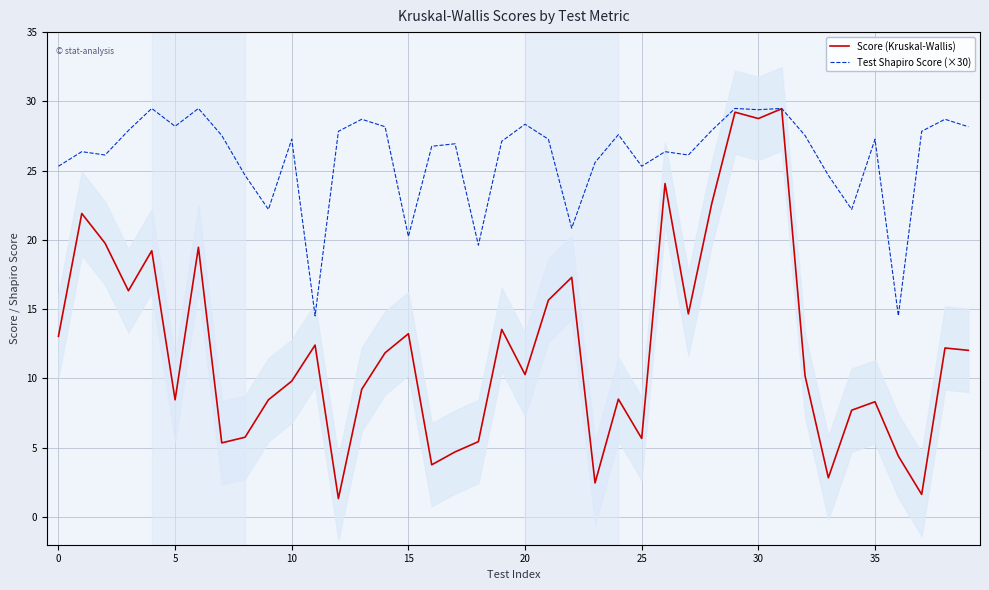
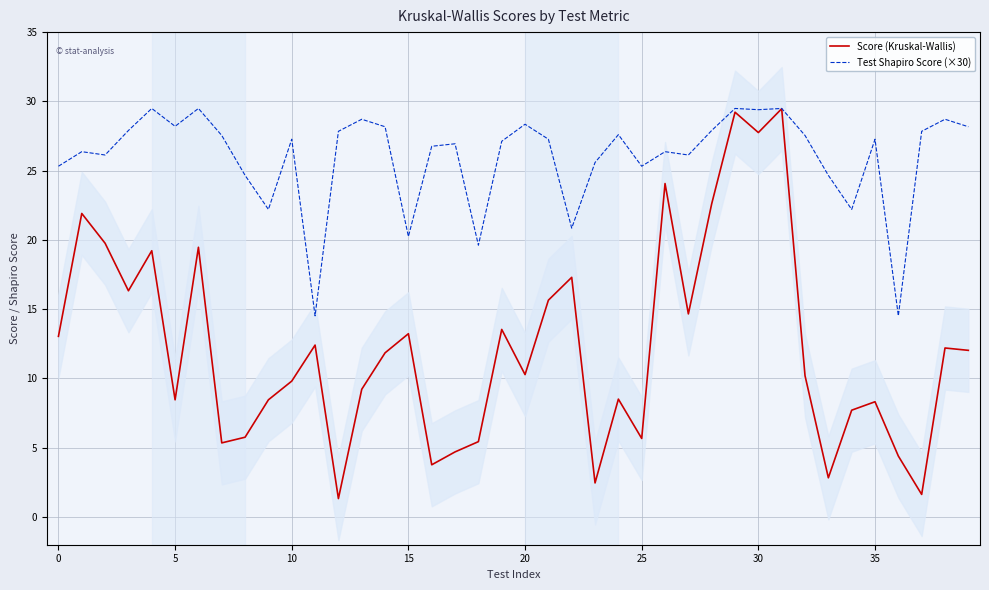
  {
    "Score (Kruskal-Wallis)": {
      "0": 13.0,
      "5": 8.5,
      "10": 9.8,
      "15": 13.2,
      "20": 10.3,
      "25": 5.7,
-     "30": 28.8,
+     "30": 27.8,
      "35": 8.3
    },
    "Test Shapiro Score (×30)": {
      "0": 25.3,
      "5": 28.2,
      "10": 27.3,
      "15": 20.3,
      "20": 28.3,
      "25": 25.3,
      "30": 29.4,
      "35": 27.3
    }
  }
